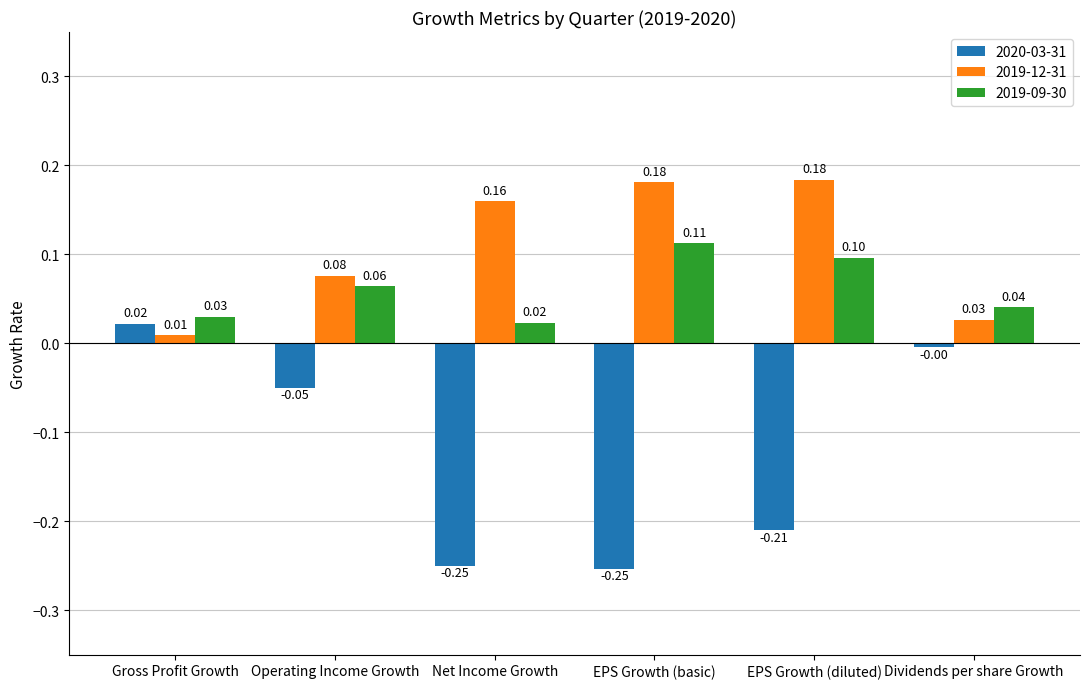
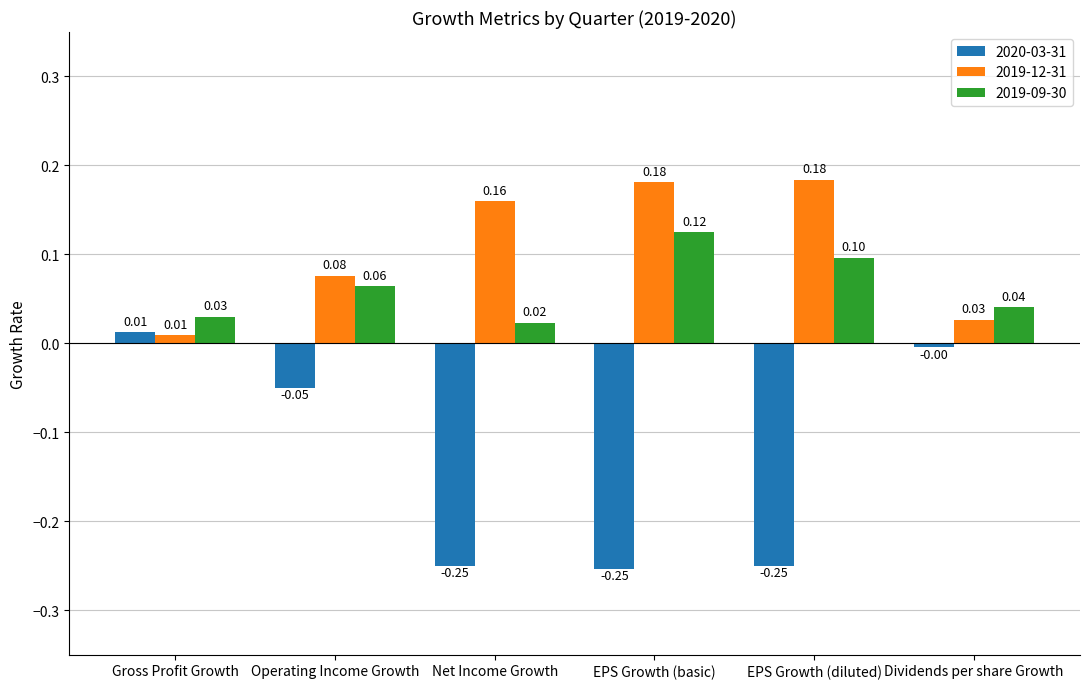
  {
    "2020-03-31": {
-     "Gross Profit Growth": 0.02,
+     "Gross Profit Growth": 0.01,
      "Operating Income Growth": -0.05,
      "Net Income Growth": -0.25,
      "EPS Growth (basic)": -0.25,
-     "EPS Growth (diluted)": -0.21,
+     "EPS Growth (diluted)": -0.25,
      "Dividends per share Growth": -0.00
    },
    "2019-12-31": {
      "Gross Profit Growth": 0.01,
      "Operating Income Growth": 0.08,
      "Net Income Growth": 0.16,
      "EPS Growth (basic)": 0.18,
      "EPS Growth (diluted)": 0.18,
      "Dividends per share Growth": 0.03
    },
    "2019-09-30": {
      "Gross Profit Growth": 0.03,
      "Operating Income Growth": 0.06,
      "Net Income Growth": 0.02,
-     "EPS Growth (basic)": 0.11,
+     "EPS Growth (basic)": 0.12,
      "EPS Growth (diluted)": 0.10,
      "Dividends per share Growth": 0.04
    }
  }
